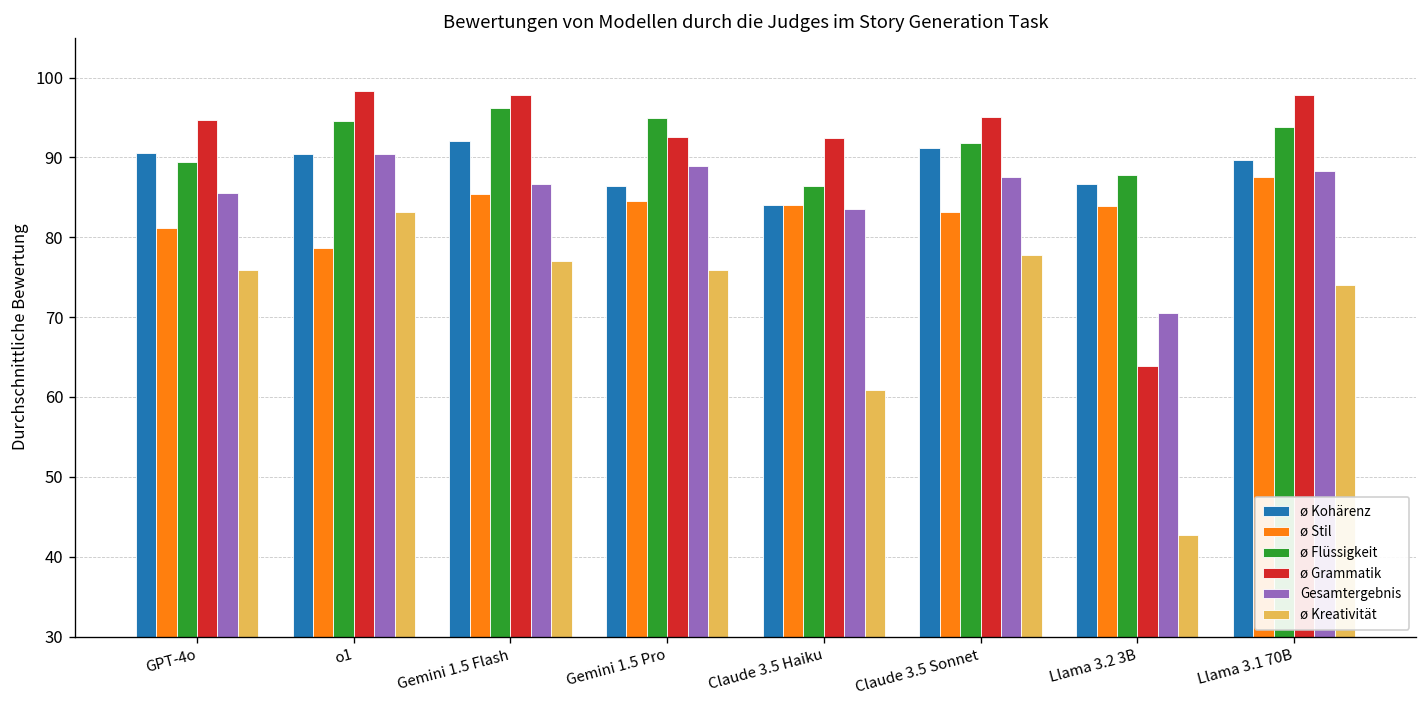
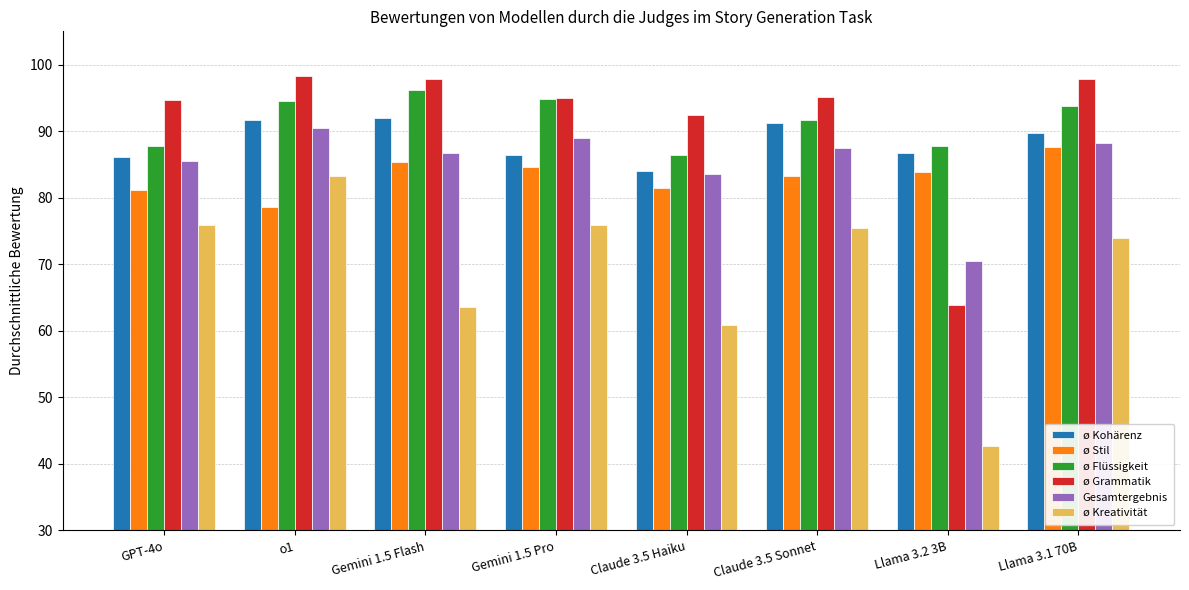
  {
    "ø Kohärenz": {
-     "GPT-4o": 91,
-     "o1": 90,
+     "GPT-4o": 86,
+     "o1": 92,
      "Gemini 1.5 Flash": 92,
      "Gemini 1.5 Pro": 86,
      "Claude 3.5 Haiku": 84,
      "Claude 3.5 Sonnet": 91,
      "Llama 3.2 3B": 87,
      "Llama 3.1 70B": 90
    },
    "ø Stil": {
      "GPT-4o": 81,
      "o1": 79,
      "Gemini 1.5 Flash": 85,
      "Gemini 1.5 Pro": 85,
-     "Claude 3.5 Haiku": 84,
+     "Claude 3.5 Haiku": 82,
      "Claude 3.5 Sonnet": 83,
      "Llama 3.2 3B": 84,
      "Llama 3.1 70B": 88
    },
    "ø Flüssigkeit": {
-     "GPT-4o": 89,
+     "GPT-4o": 88,
      "o1": 95,
      "Gemini 1.5 Flash": 96,
      "Gemini 1.5 Pro": 95,
      "Claude 3.5 Haiku": 86,
      "Claude 3.5 Sonnet": 92,
      "Llama 3.2 3B": 88,
      "Llama 3.1 70B": 94
    },
    "ø Grammatik": {
      "GPT-4o": 95,
      "o1": 98,
      "Gemini 1.5 Flash": 98,
-     "Gemini 1.5 Pro": 93,
+     "Gemini 1.5 Pro": 95,
      "Claude 3.5 Haiku": 92,
      "Claude 3.5 Sonnet": 95,
      "Llama 3.2 3B": 64,
      "Llama 3.1 70B": 98
    },
    "Gesamtergebnis": {
      "GPT-4o": 86,
      "o1": 90,
      "Gemini 1.5 Flash": 87,
      "Gemini 1.5 Pro": 89,
      "Claude 3.5 Haiku": 84,
      "Claude 3.5 Sonnet": 88,
      "Llama 3.2 3B": 70,
      "Llama 3.1 70B": 88
    },
    "ø Kreativität": {
      "GPT-4o": 76,
      "o1": 83,
-     "Gemini 1.5 Flash": 77,
+     "Gemini 1.5 Flash": 64,
      "Gemini 1.5 Pro": 76,
      "Claude 3.5 Haiku": 61,
-     "Claude 3.5 Sonnet": 78,
+     "Claude 3.5 Sonnet": 75,
      "Llama 3.2 3B": 43,
      "Llama 3.1 70B": 74
    }
  }
